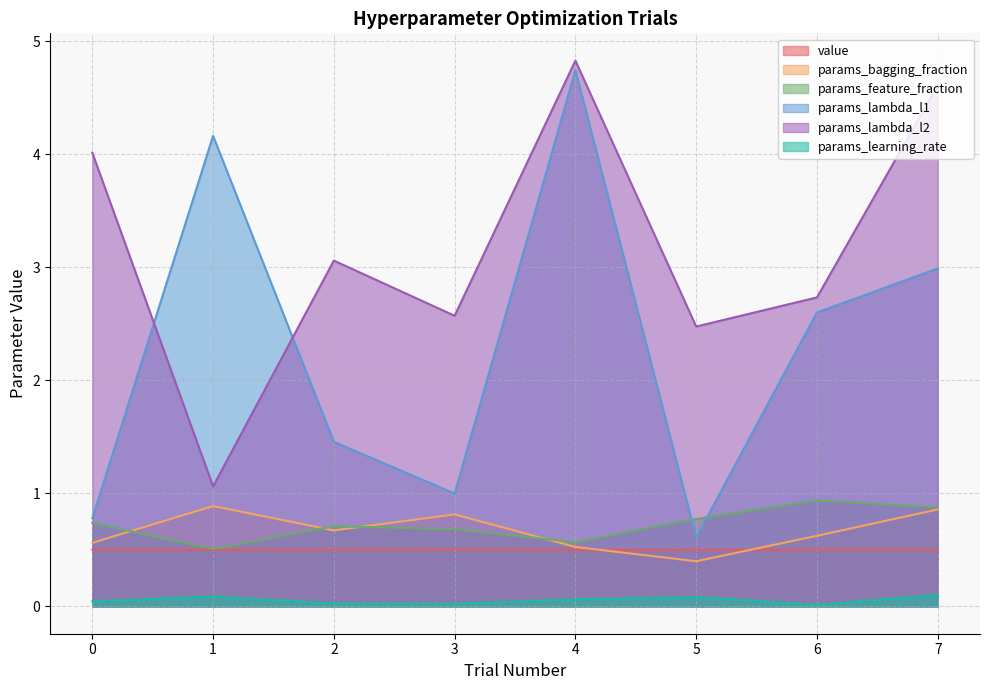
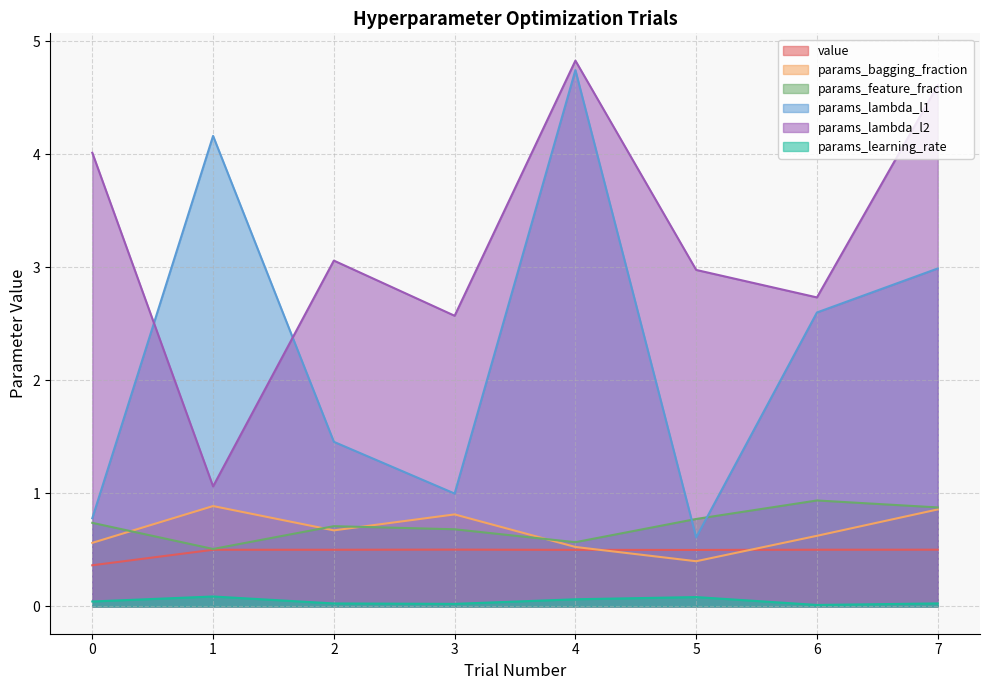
  {
    "value": {
-     "0": 0.50,
+     "0": 0.36,
      "2": 0.50,
      "3": 0.50,
      "4": 0.50,
      "5": 0.50,
      "6": 0.50,
      "7": 0.50
    },
    "params_bagging_fraction": {
      "0": 0.56,
      "1": 0.89,
      "2": 0.67,
      "3": 0.81,
      "4": 0.53,
      "5": 0.40,
      "6": 0.62
    },
    "params_feature_fraction": {
      "0": 0.74,
      "2": 0.71,
      "3": 0.68,
      "4": 0.57,
      "5": 0.77,
      "6": 0.94
    },
    "params_lambda_l1": {
      "0": 0.78,
      "1": 4.16,
      "2": 1.46,
      "3": 1.00,
      "4": 4.74,
      "5": 0.61,
      "6": 2.60,
      "7": 2.99
    },
    "params_lambda_l2": {
      "0": 4.01,
      "1": 1.06,
      "2": 3.06,
      "3": 2.57,
      "4": 4.83,
-     "5": 2.48,
+     "5": 2.98,
      "6": 2.73
    },
    "params_learning_rate": {
      "0": 0.04,
      "1": 0.09,
      "2": 0.03,
      "3": 0.02,
      "4": 0.06,
      "5": 0.08,
      "6": 0.01,
-     "7": 0.10
+     "7": 0.03
    }
  }
